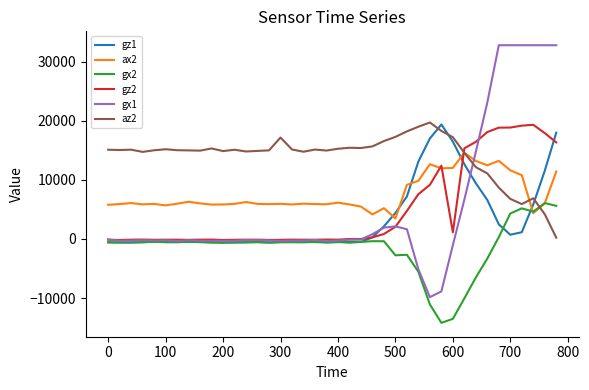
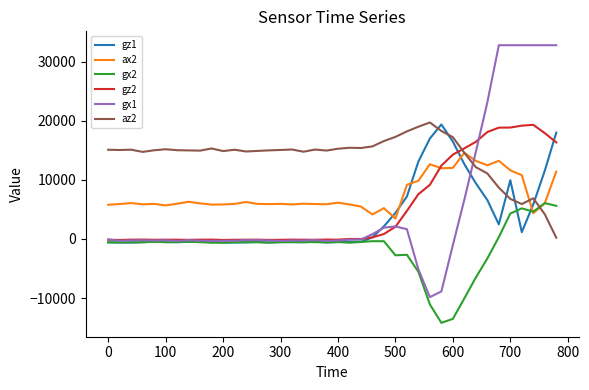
  {
    "gz1": {
      "500": 4000,
      "600": 16000,
-     "700": 1000
+     "700": 10000
    },
    "ax2": {
      "0": 6000,
      "100": 6000,
      "200": 6000,
      "300": 6000,
      "400": 6000,
      "500": 3000,
      "600": 12000,
      "700": 12000
    },
    "gx2": {
      "500": -3000,
      "600": -14000,
      "700": 4000
    },
    "gz2": {
-     "600": 1000,
+     "600": 14000,
      "700": 19000
    },
    "gx1": {
      "600": -1000,
      "700": 33000
    },
    "az2": {
      "0": 15000,
      "100": 15000,
      "200": 15000,
-     "300": 17000,
+     "300": 15000,
      "400": 15000,
      "500": 17000,
      "600": 17000,
      "700": 7000
    }
  }
